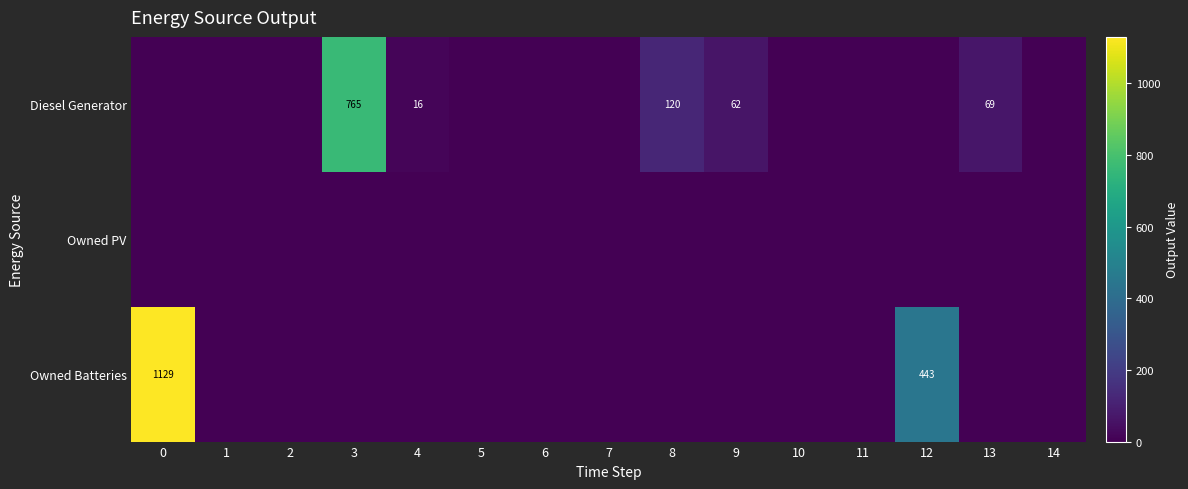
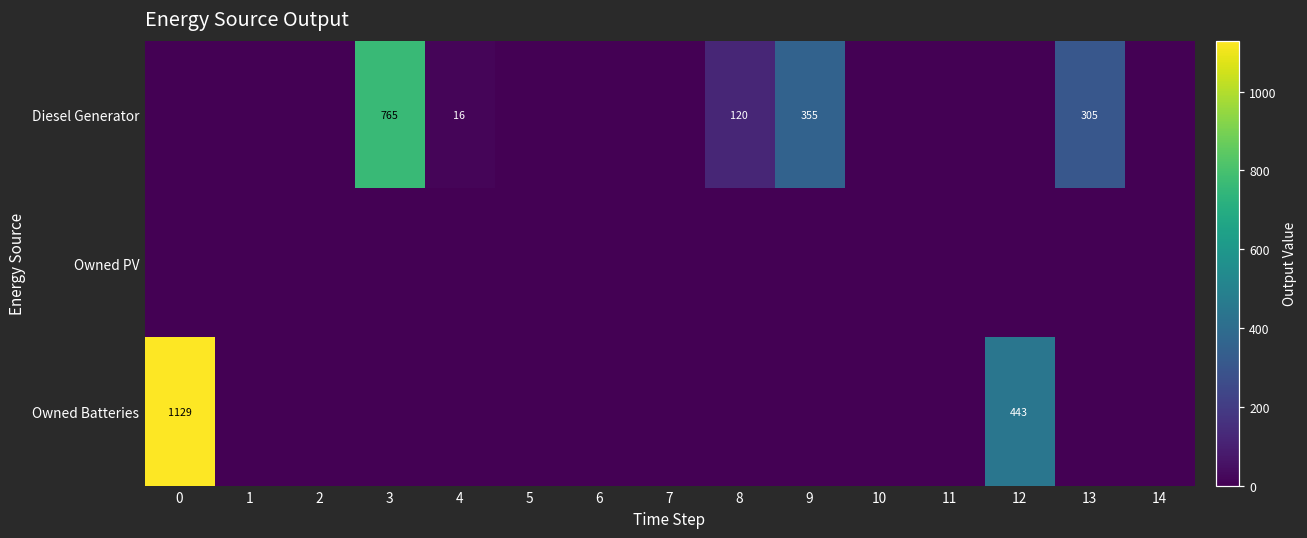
  {
    "Diesel Generator": {
      "3": 765,
      "4": 16,
      "8": 120,
-     "9": 62,
-     "13": 69
+     "9": 355,
+     "13": 305
    },
    "Owned Batteries": {
      "0": 1129,
      "12": 443
    }
  }
